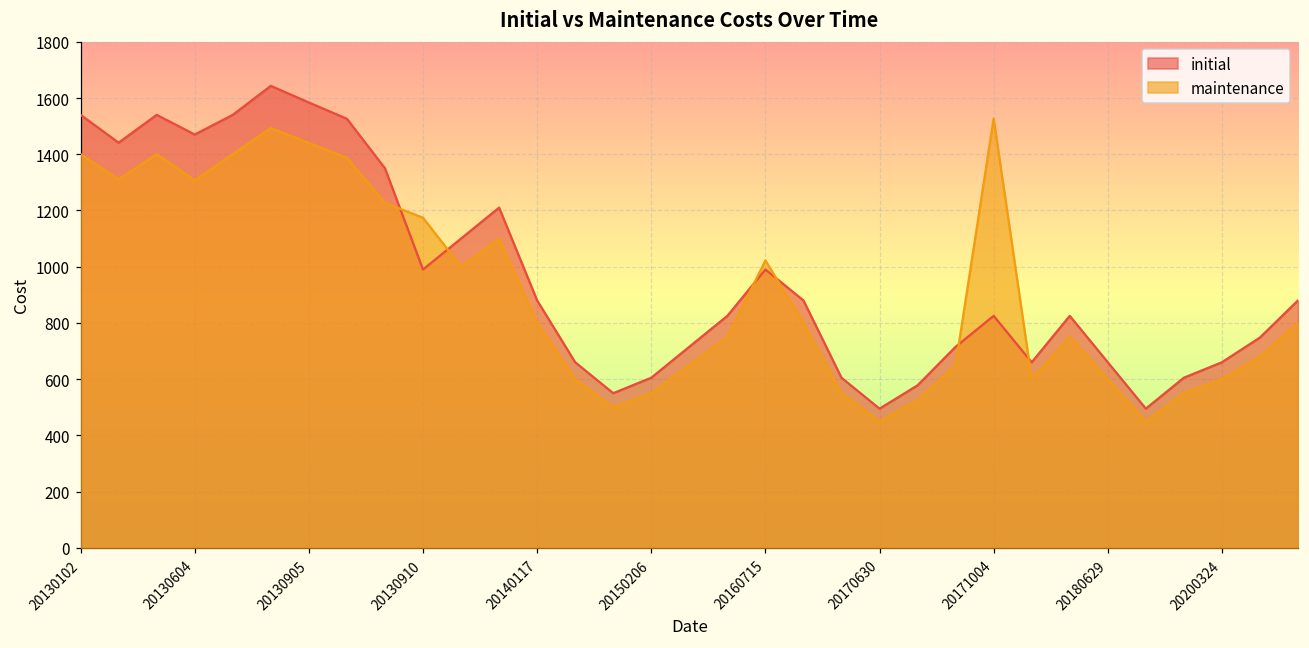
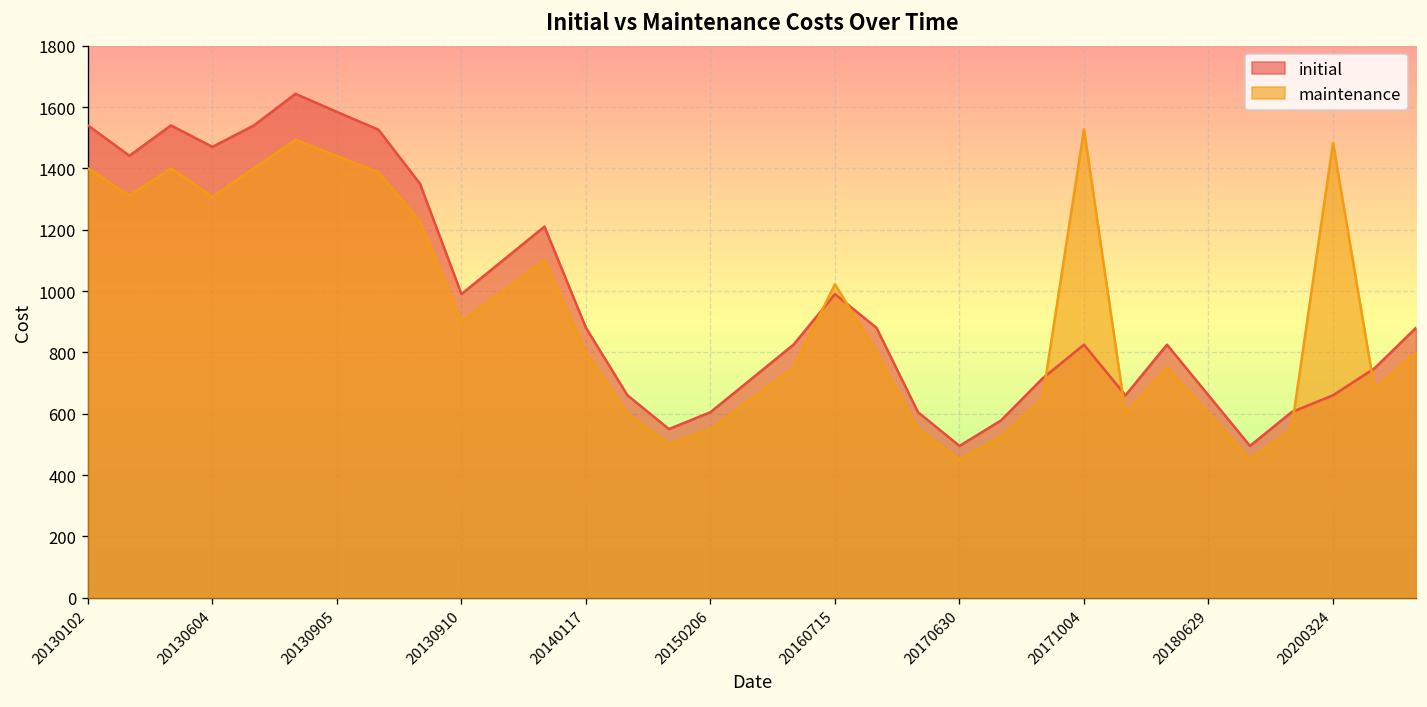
  {
    "initial": {
      "20130102": 1540,
      "20130604": 1470,
      "20130905": 1580,
      "20130910": 990,
      "20140117": 880,
      "20150206": 610,
      "20160715": 990,
      "20170630": 500,
      "20171004": 830,
      "20180629": 660,
      "20200324": 660
    },
    "maintenance": {
      "20130102": 1400,
      "20130604": 1310,
      "20130905": 1440,
-     "20130910": 1170,
+     "20130910": 900,
      "20140117": 800,
      "20150206": 550,
      "20160715": 1020,
      "20170630": 450,
      "20171004": 1530,
      "20180629": 600,
-     "20200324": 600
+     "20200324": 1480
    }
  }
